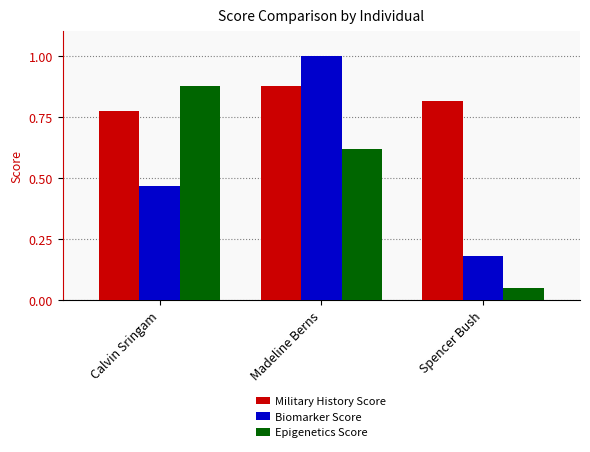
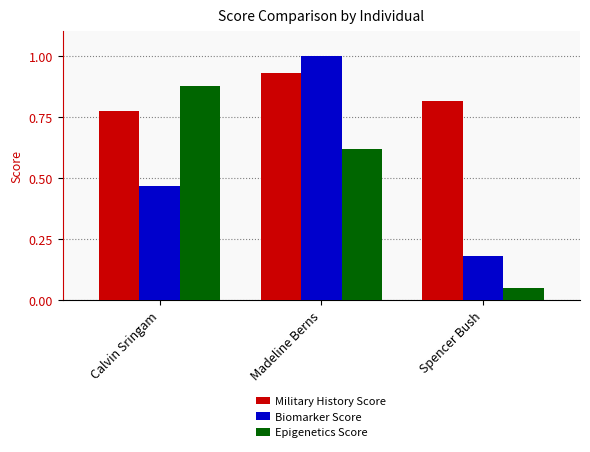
  {
    "Military History Score": {
      "Calvin Sringam": 0.77,
-     "Madeline Berns": 0.88,
+     "Madeline Berns": 0.93,
      "Spencer Bush": 0.81
    },
    "Biomarker Score": {
      "Calvin Sringam": 0.47,
      "Madeline Berns": 1.00,
      "Spencer Bush": 0.18
    },
    "Epigenetics Score": {
      "Calvin Sringam": 0.88,
      "Madeline Berns": 0.62,
      "Spencer Bush": 0.05
    }
  }
